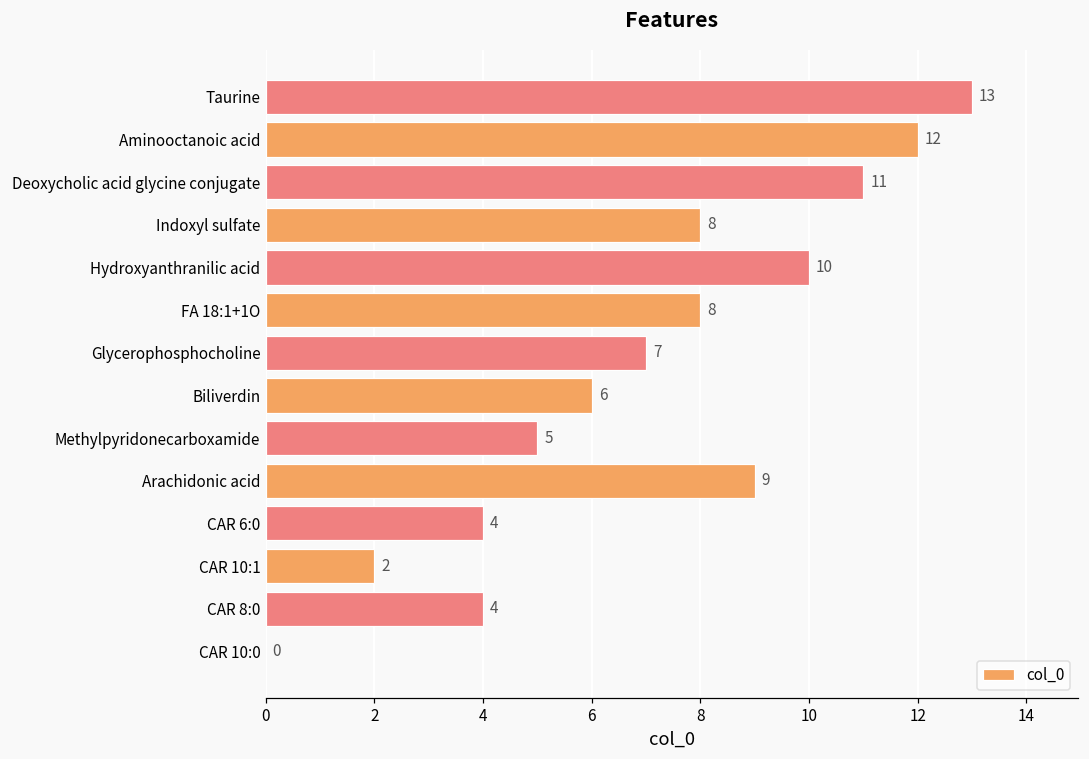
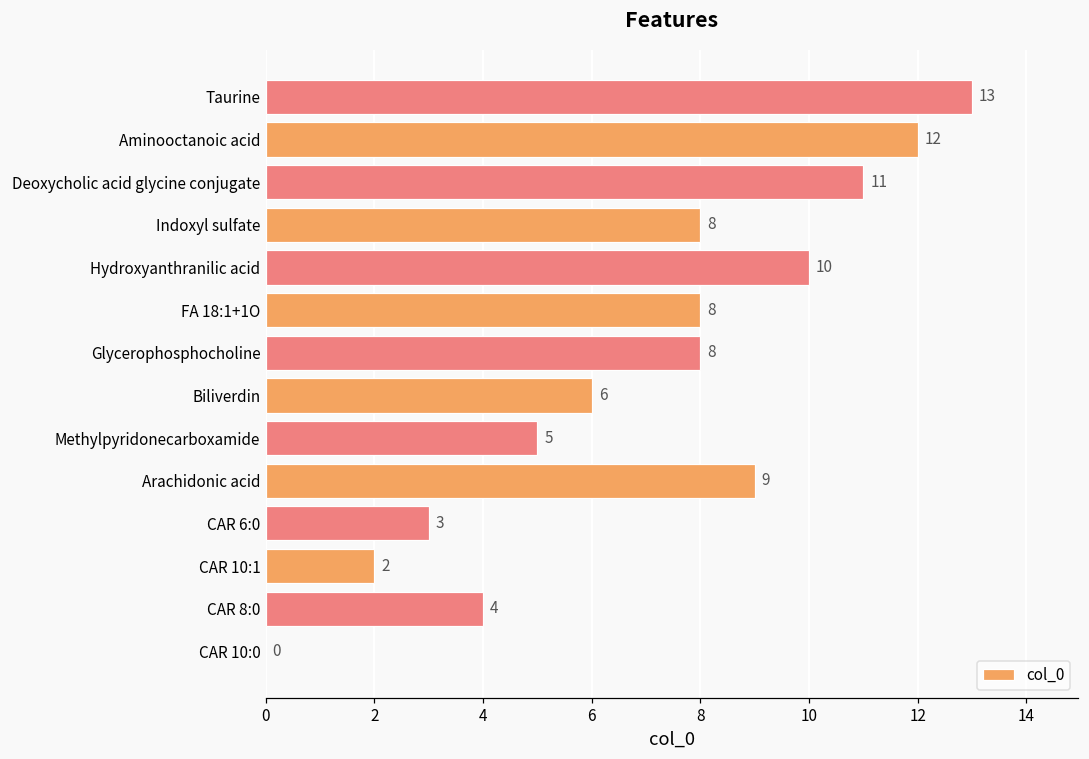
  {
    "Taurine": 13,
    "Aminooctanoic acid": 12,
    "Deoxycholic acid glycine conjugate": 11,
    "Indoxyl sulfate": 8,
    "Hydroxyanthranilic acid": 10,
    "FA 18:1+1O": 8,
-   "Glycerophosphocholine": 7,
+   "Glycerophosphocholine": 8,
    "Biliverdin": 6,
    "Methylpyridonecarboxamide": 5,
    "Arachidonic acid": 9,
-   "CAR 6:0": 4,
+   "CAR 6:0": 3,
    "CAR 10:1": 2,
    "CAR 8:0": 4,
    "CAR 10:0": 0
  }
